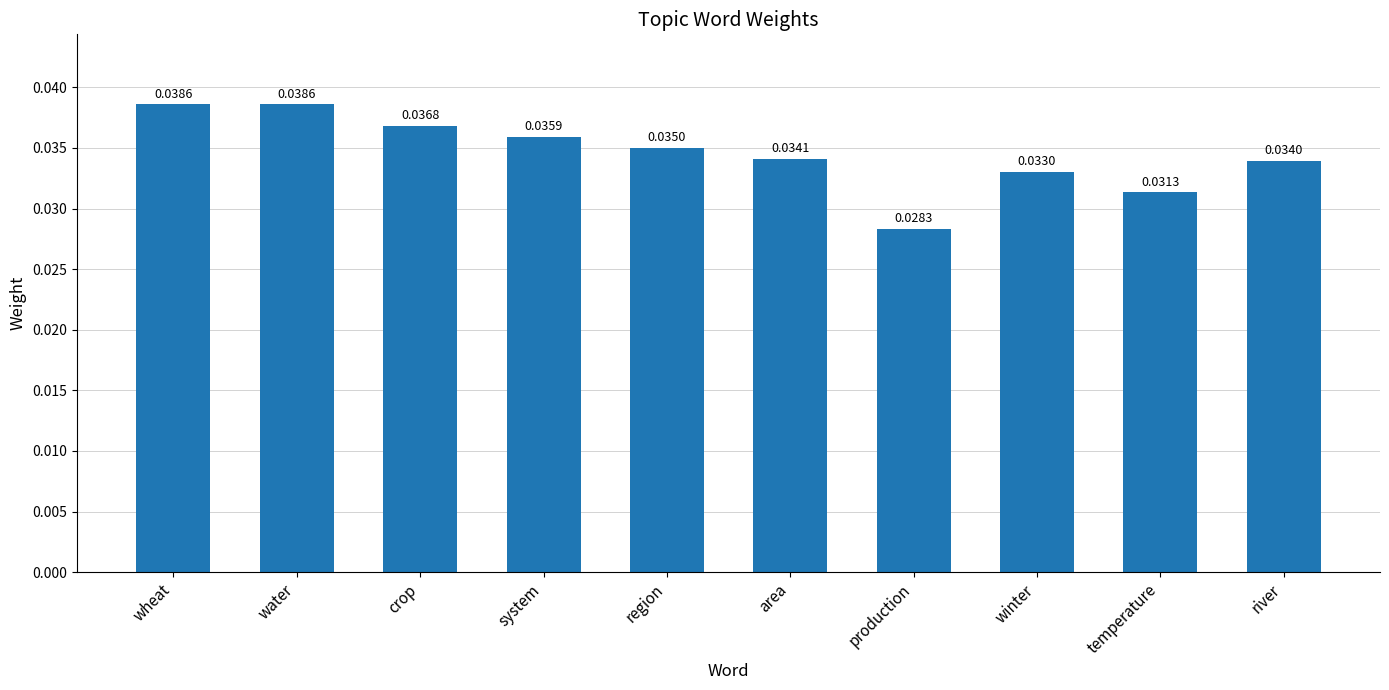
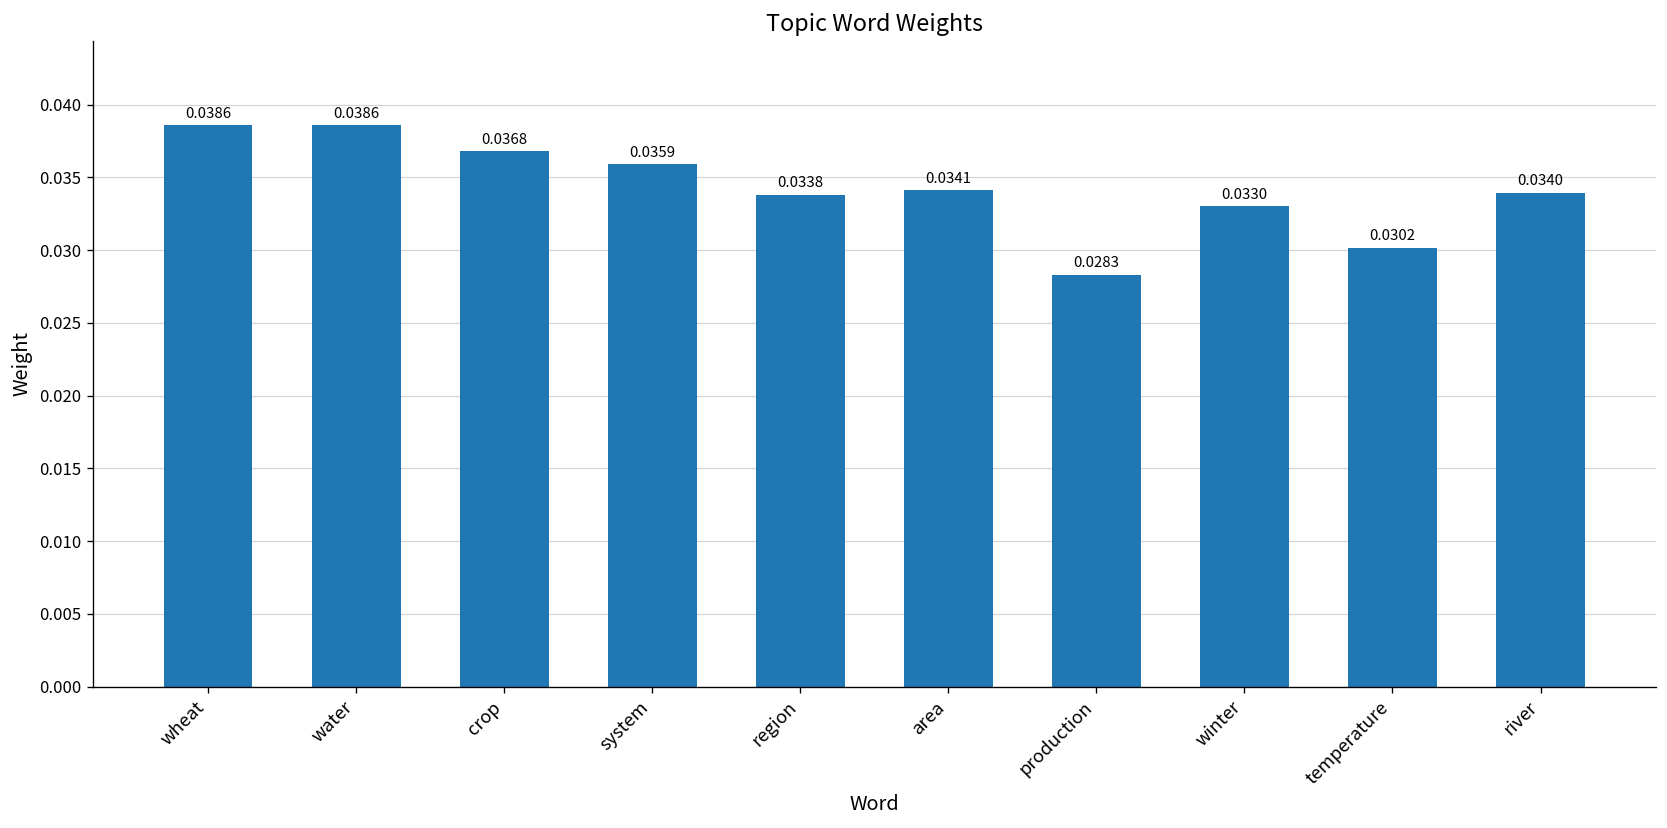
  {
    "wheat": 0.0386,
    "water": 0.0386,
    "crop": 0.0368,
    "system": 0.0359,
-   "region": 0.0350,
+   "region": 0.0338,
    "area": 0.0341,
    "production": 0.0283,
    "winter": 0.0330,
-   "temperature": 0.0313,
+   "temperature": 0.0302,
    "river": 0.0340
  }
